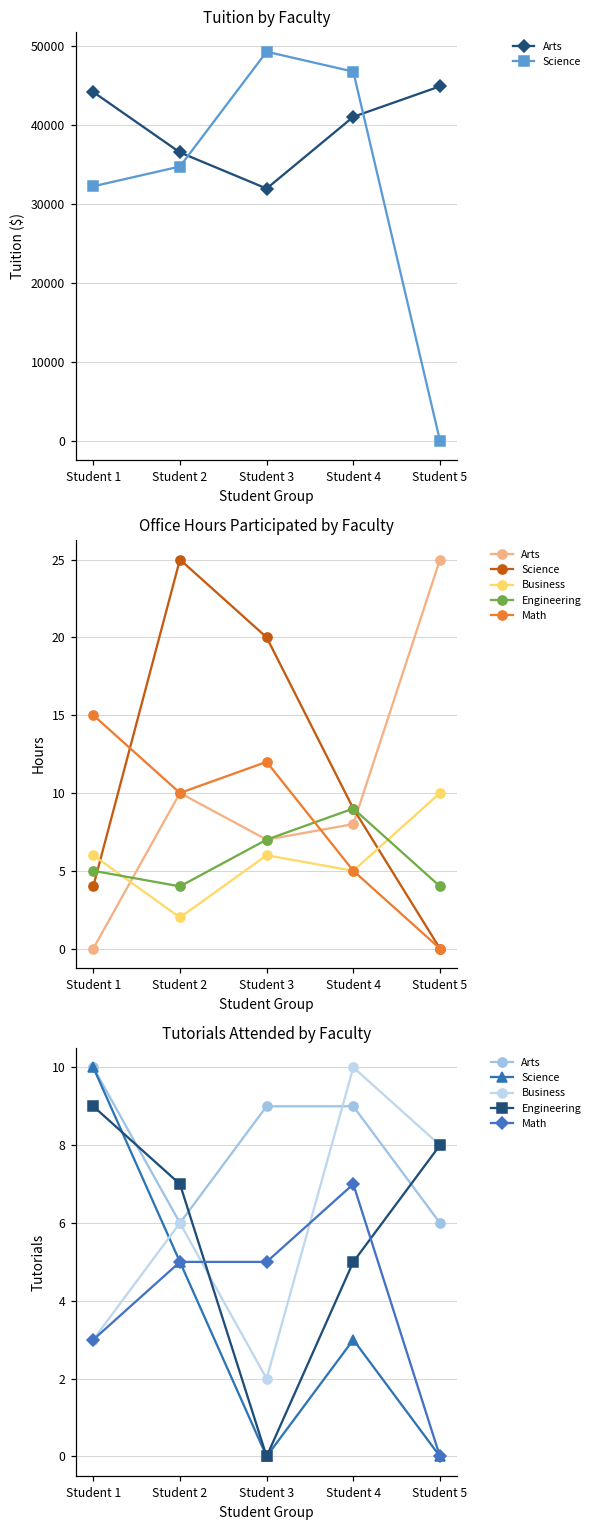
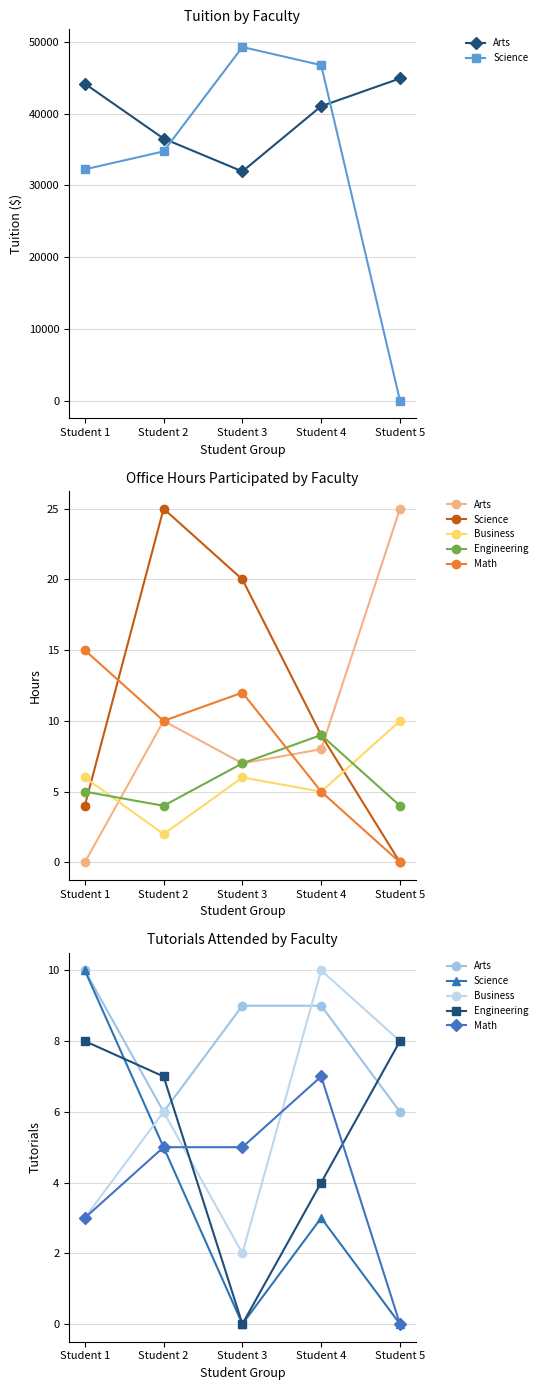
  {
    "Tutorials Attended by Faculty": {
      "Engineering": {
-       "Student 1": 9,
+       "Student 1": 8,
        "Student 2": 7,
-       "Student 4": 5
+       "Student 4": 4
      }
    }
  }
